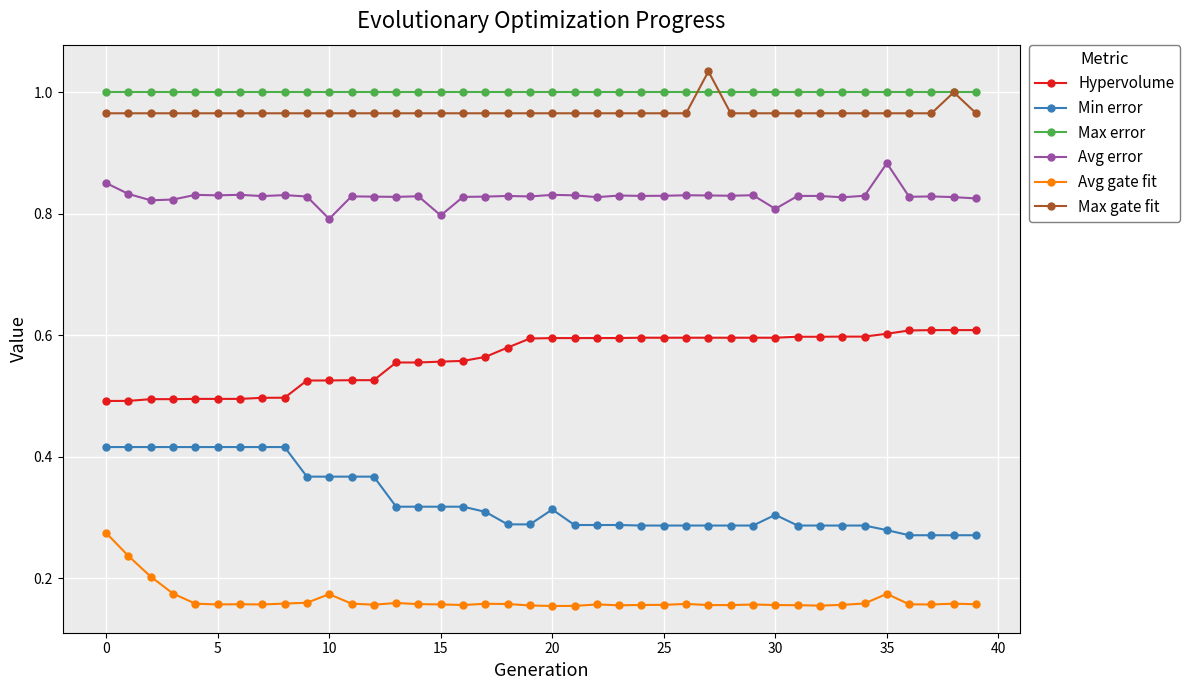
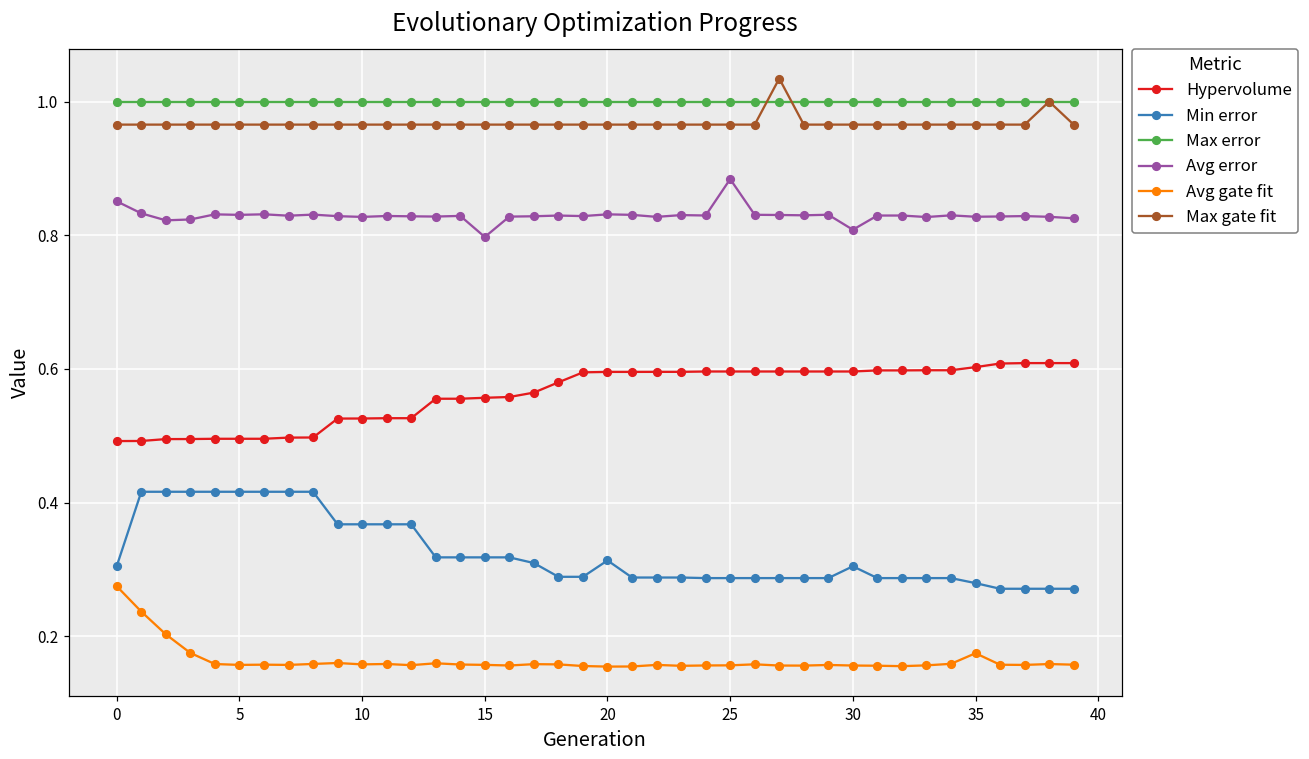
  {
    "Hypervolume": {
      "0": 0.49,
      "5": 0.50,
      "10": 0.53,
      "15": 0.56,
      "20": 0.60,
      "25": 0.60,
      "30": 0.60,
      "35": 0.60
    },
    "Min error": {
-     "0": 0.42,
+     "0": 0.31,
      "5": 0.42,
      "10": 0.37,
      "15": 0.32,
      "20": 0.31,
      "25": 0.29,
      "30": 0.30,
      "35": 0.28
    },
    "Max error": {
      "0": 1.00,
      "5": 1.00,
      "10": 1.00,
      "15": 1.00,
      "20": 1.00,
      "25": 1.00,
      "30": 1.00,
      "35": 1.00
    },
    "Avg error": {
      "0": 0.85,
      "5": 0.83,
-     "10": 0.79,
+     "10": 0.83,
      "15": 0.80,
      "20": 0.83,
-     "25": 0.83,
+     "25": 0.88,
      "30": 0.81,
-     "35": 0.88
+     "35": 0.83
    },
    "Avg gate fit": {
      "0": 0.27,
      "5": 0.16,
-     "10": 0.17,
+     "10": 0.16,
      "15": 0.16,
      "20": 0.15,
      "25": 0.16,
      "30": 0.16,
      "35": 0.17
    },
    "Max gate fit": {
      "0": 0.97,
      "5": 0.97,
      "10": 0.97,
      "15": 0.97,
      "20": 0.97,
      "25": 0.97,
      "30": 0.97,
      "35": 0.97
    }
  }
